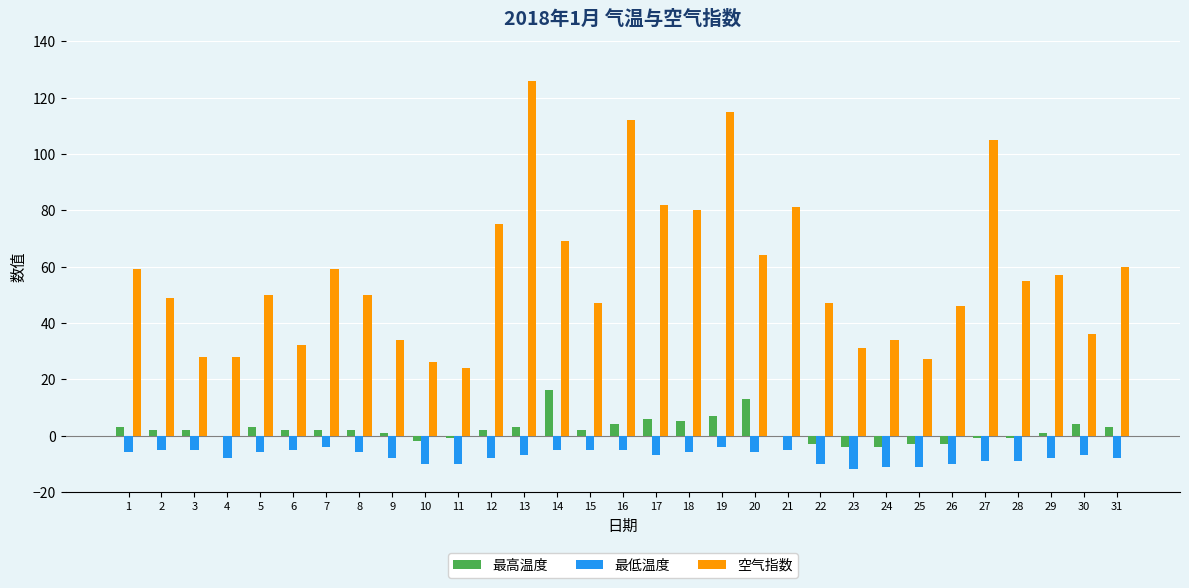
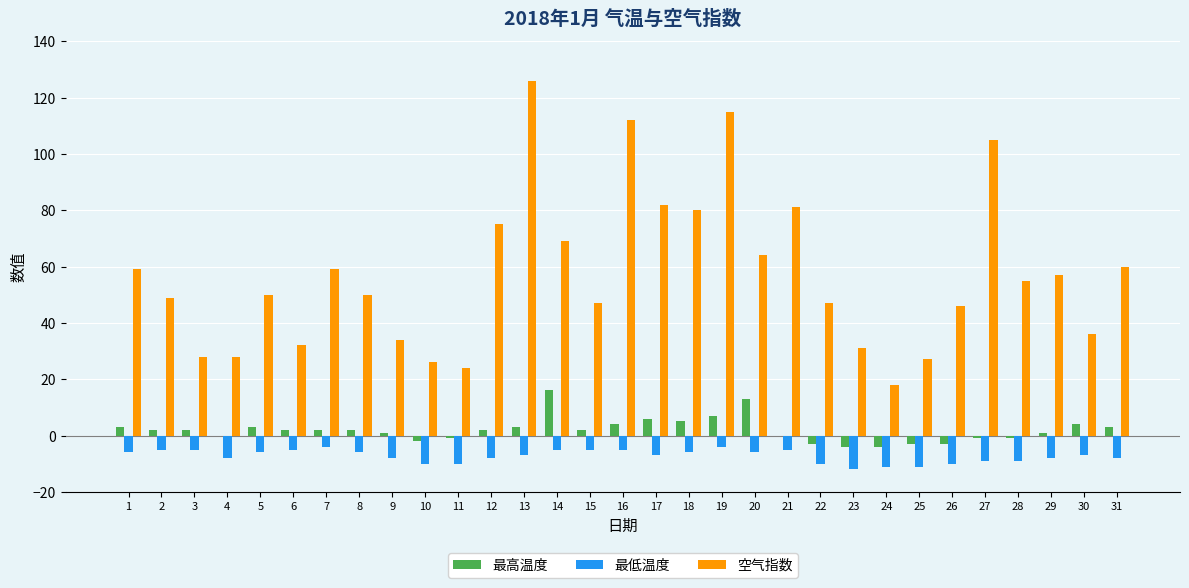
  {
    "最高温度": {
      "1": 3,
      "2": 2,
      "3": 2,
      "4": 0,
      "5": 3,
      "6": 2,
      "7": 2,
      "8": 2,
      "9": 1,
      "10": -2,
      "11": -1,
      "12": 2,
      "13": 3,
      "14": 16,
      "15": 2,
      "16": 4,
      "17": 6,
      "18": 5,
      "19": 7,
      "20": 13,
      "21": 0,
      "22": -3,
      "23": -4,
      "24": -4,
      "25": -3,
      "26": -3,
      "27": -1,
      "28": -1,
      "29": 1,
      "30": 4,
      "31": 3
    },
    "最低温度": {
      "1": -6,
      "2": -5,
      "3": -5,
      "4": -8,
      "5": -6,
      "6": -5,
      "7": -4,
      "8": -6,
      "9": -8,
      "10": -10,
      "11": -10,
      "12": -8,
      "13": -7,
      "14": -5,
      "15": -5,
      "16": -5,
      "17": -7,
      "18": -6,
      "19": -4,
      "20": -6,
      "21": -5,
      "22": -10,
      "23": -12,
      "24": -11,
      "25": -11,
      "26": -10,
      "27": -9,
      "28": -9,
      "29": -8,
      "30": -7,
      "31": -8
    },
    "空气指数": {
      "1": 59,
      "2": 49,
      "3": 28,
      "4": 28,
      "5": 50,
      "6": 32,
      "7": 59,
      "8": 50,
      "9": 34,
      "10": 26,
      "11": 24,
      "12": 75,
      "13": 126,
      "14": 69,
      "15": 47,
      "16": 112,
      "17": 82,
      "18": 80,
      "19": 115,
      "20": 64,
      "21": 81,
      "22": 47,
      "23": 31,
-     "24": 34,
+     "24": 18,
      "25": 27,
      "26": 46,
      "27": 105,
      "28": 55,
      "29": 57,
      "30": 36,
      "31": 60
    }
  }
